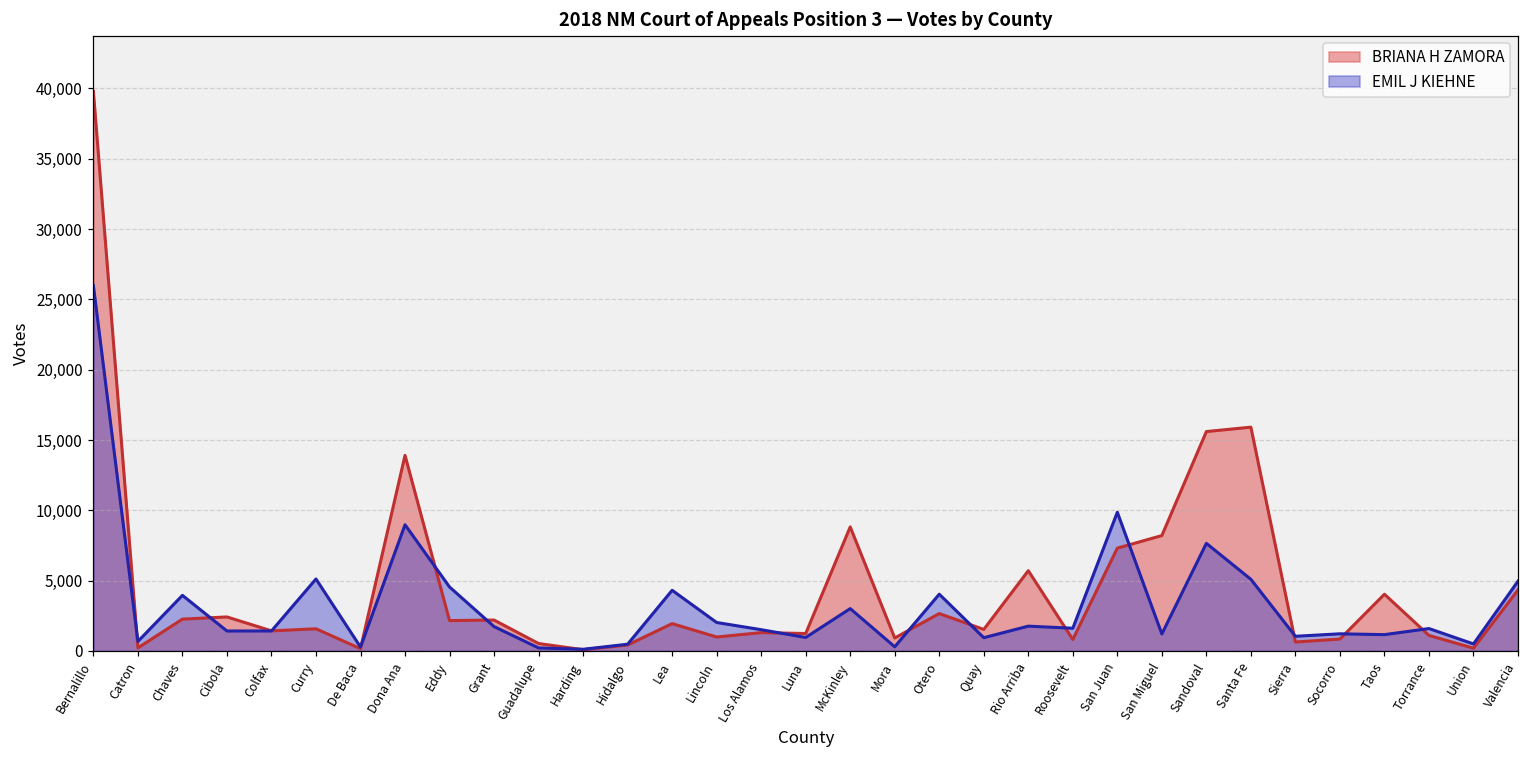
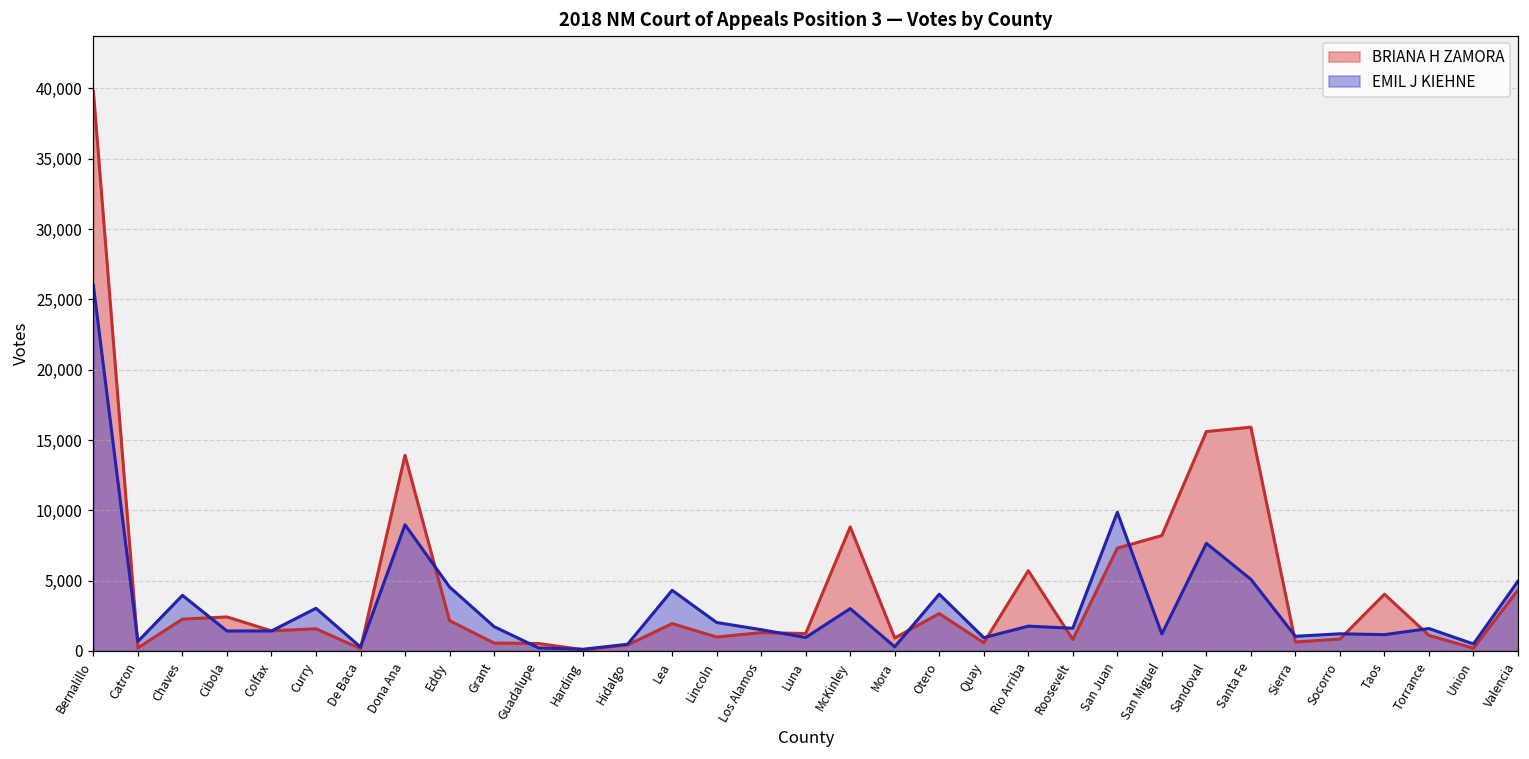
  {
    "BRIANA H ZAMORA": {
      "Bernalillo": "39,800",
      "Catron": "200",
      "Chaves": "2,300",
      "Cibola": "2,400",
      "Curry": "1,600",
      "Dona Ana": "13,900",
      "Eddy": "2,200",
-     "Grant": "2,200",
+     "Grant": "600",
      "Guadalupe": "500",
      "Lea": "1,900",
      "Lincoln": "1,000",
      "Los Alamos": "1,300",
      "Luna": "1,200",
      "McKinley": "8,800",
      "Mora": "900",
      "Otero": "2,700",
-     "Quay": "1,500",
+     "Quay": "600",
      "Rio Arriba": "5,700",
      "Roosevelt": "800",
      "San Juan": "7,300",
      "San Miguel": "8,200",
      "Sandoval": "15,600",
      "Santa Fe": "15,900",
      "Sierra": "600",
      "Socorro": "800",
      "Taos": "4,000",
      "Torrance": "1,100",
      "Union": "200",
      "Valencia": "4,300"
    },
    "EMIL J KIEHNE": {
      "Bernalillo": "26,000",
      "Catron": "700",
      "Chaves": "4,000",
      "Cibola": "1,400",
-     "Curry": "5,100",
+     "Curry": "3,000",
      "Dona Ana": "9,000",
      "Eddy": "4,500",
      "Grant": "1,700",
      "Guadalupe": "200",
      "Lea": "4,300",
      "Lincoln": "2,000",
      "Los Alamos": "1,500",
      "Luna": "1,000",
      "McKinley": "3,000",
      "Mora": "300",
      "Otero": "4,000",
      "Quay": "900",
      "Rio Arriba": "1,800",
      "Roosevelt": "1,600",
      "San Juan": "9,900",
      "San Miguel": "1,200",
      "Sandoval": "7,700",
      "Santa Fe": "5,100",
      "Sierra": "1,000",
      "Socorro": "1,200",
      "Taos": "1,200",
      "Torrance": "1,600",
      "Union": "500",
      "Valencia": "5,000"
    }
  }
